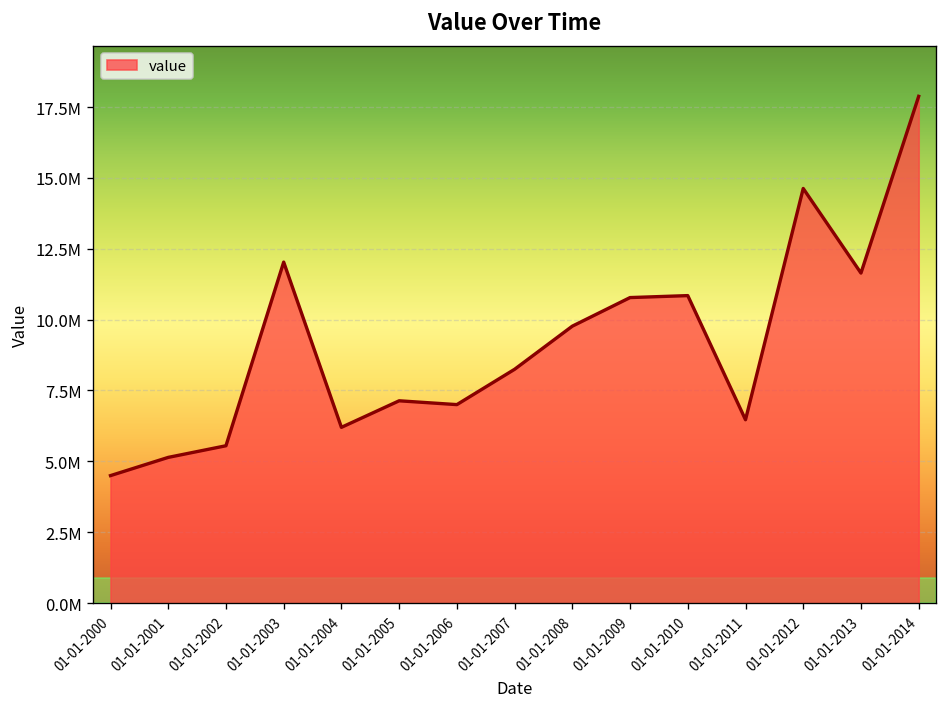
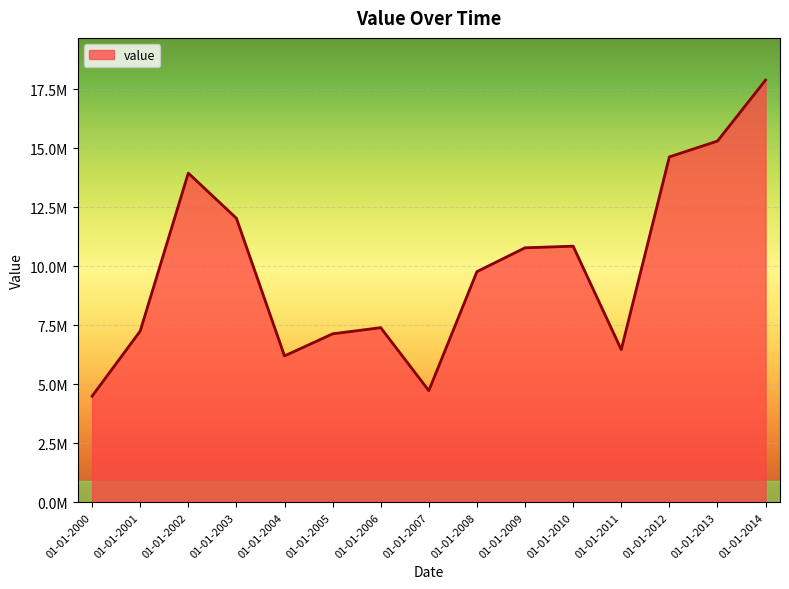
  {
    "01-01-2000": 4500000,
-   "01-01-2001": 5100000,
-   "01-01-2002": 5500000,
+   "01-01-2001": 7300000,
+   "01-01-2002": 13900000,
    "01-01-2003": 12000000,
    "01-01-2004": 6200000,
    "01-01-2005": 7100000,
-   "01-01-2006": 7000000,
-   "01-01-2007": 8200000,
+   "01-01-2006": 7400000,
+   "01-01-2007": 4700000,
    "01-01-2008": 9800000,
    "01-01-2009": 10800000,
    "01-01-2010": 10800000,
    "01-01-2011": 6500000,
    "01-01-2012": 14600000,
-   "01-01-2013": 11600000,
+   "01-01-2013": 15300000,
    "01-01-2014": 17900000
  }
